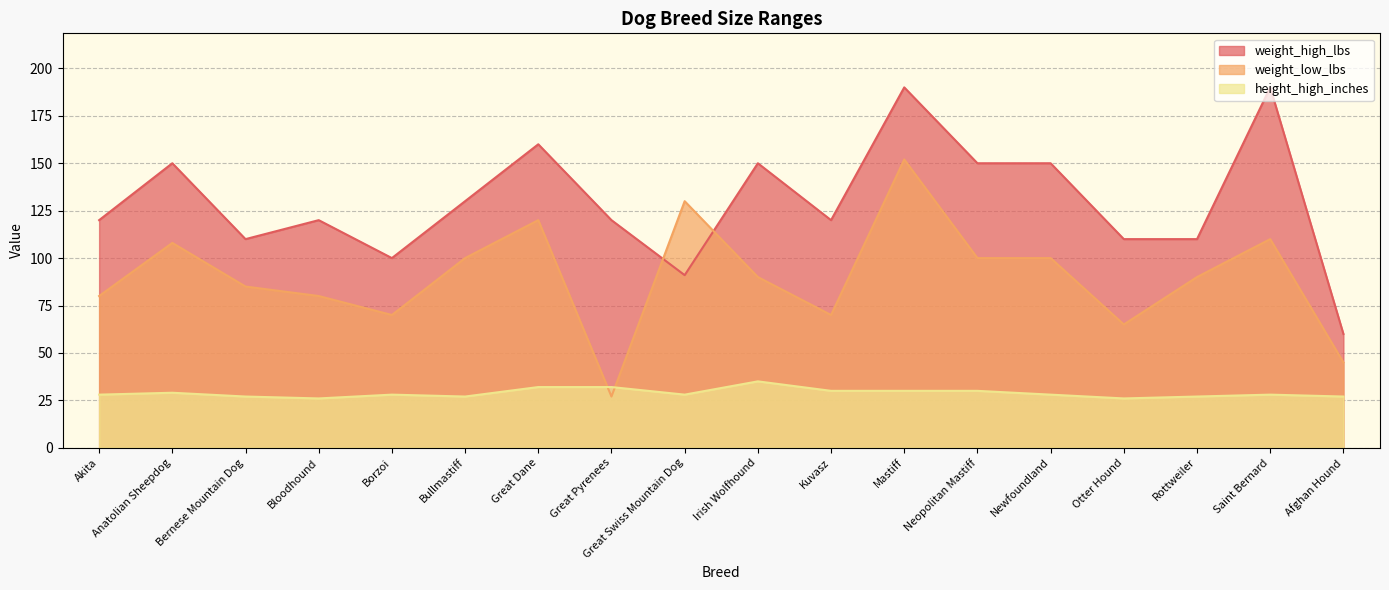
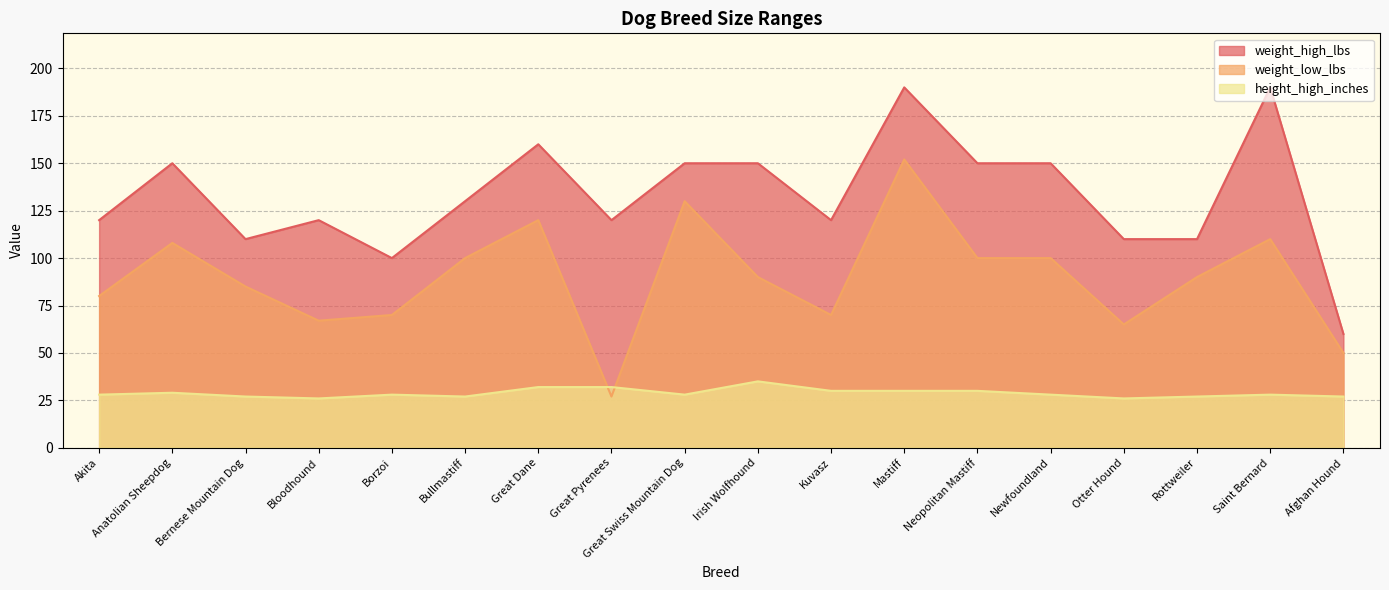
  {
    "weight_high_lbs": {
      "Akita": 120,
      "Anatolian Sheepdog": 150,
      "Bernese Mountain Dog": 110,
      "Bloodhound": 120,
      "Borzoi": 100,
      "Bullmastiff": 130,
      "Great Dane": 160,
      "Great Pyrenees": 120,
-     "Great Swiss Mountain Dog": 91,
+     "Great Swiss Mountain Dog": 150,
      "Irish Wolfhound": 150,
      "Kuvasz": 120,
      "Mastiff": 190,
      "Neopolitan Mastiff": 150,
      "Newfoundland": 150,
      "Otter Hound": 110,
      "Rottweiler": 110,
      "Afghan Hound": 60
    },
    "weight_low_lbs": {
      "Akita": 80,
      "Anatolian Sheepdog": 108,
      "Bernese Mountain Dog": 85,
-     "Bloodhound": 80,
+     "Bloodhound": 67,
      "Borzoi": 70,
      "Bullmastiff": 100,
      "Great Dane": 120,
      "Great Pyrenees": 27,
      "Great Swiss Mountain Dog": 130,
      "Irish Wolfhound": 90,
      "Kuvasz": 70,
      "Mastiff": 152,
      "Neopolitan Mastiff": 100,
      "Newfoundland": 100,
      "Otter Hound": 65,
      "Rottweiler": 90,
      "Saint Bernard": 110,
-     "Afghan Hound": 45
+     "Afghan Hound": 50
    },
    "height_high_inches": {
      "Akita": 28,
      "Anatolian Sheepdog": 29,
      "Bernese Mountain Dog": 27,
      "Bloodhound": 26,
      "Borzoi": 28,
      "Bullmastiff": 27,
      "Great Dane": 32,
      "Great Pyrenees": 32,
      "Great Swiss Mountain Dog": 28,
      "Irish Wolfhound": 35,
      "Kuvasz": 30,
      "Mastiff": 30,
      "Neopolitan Mastiff": 30,
      "Newfoundland": 28,
      "Otter Hound": 26,
      "Rottweiler": 27,
      "Saint Bernard": 28,
      "Afghan Hound": 27
    }
  }
